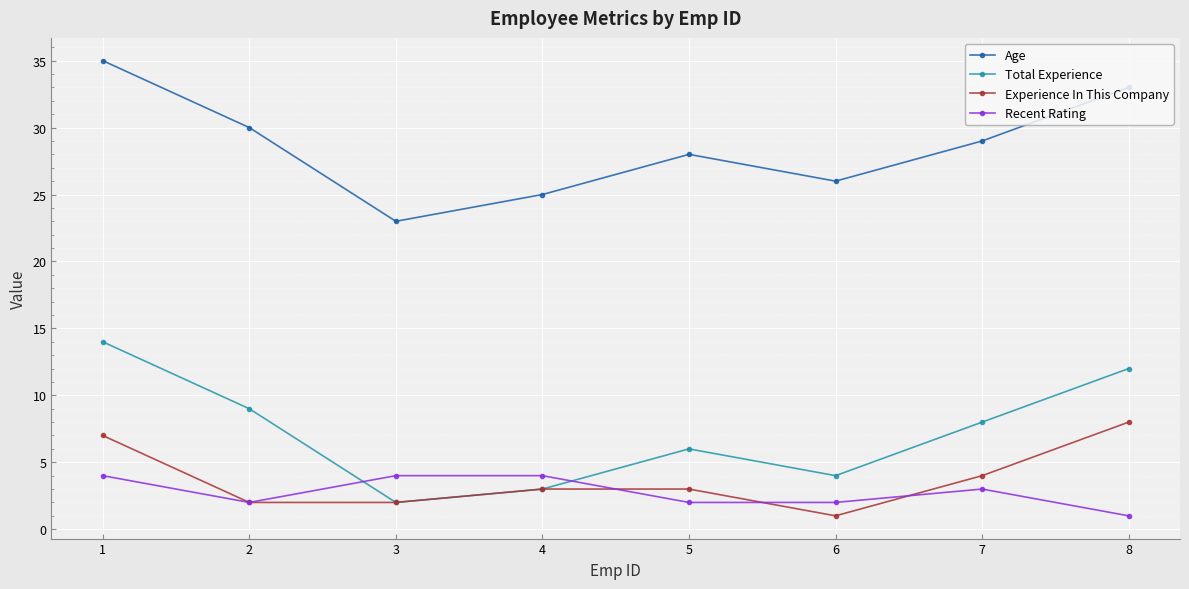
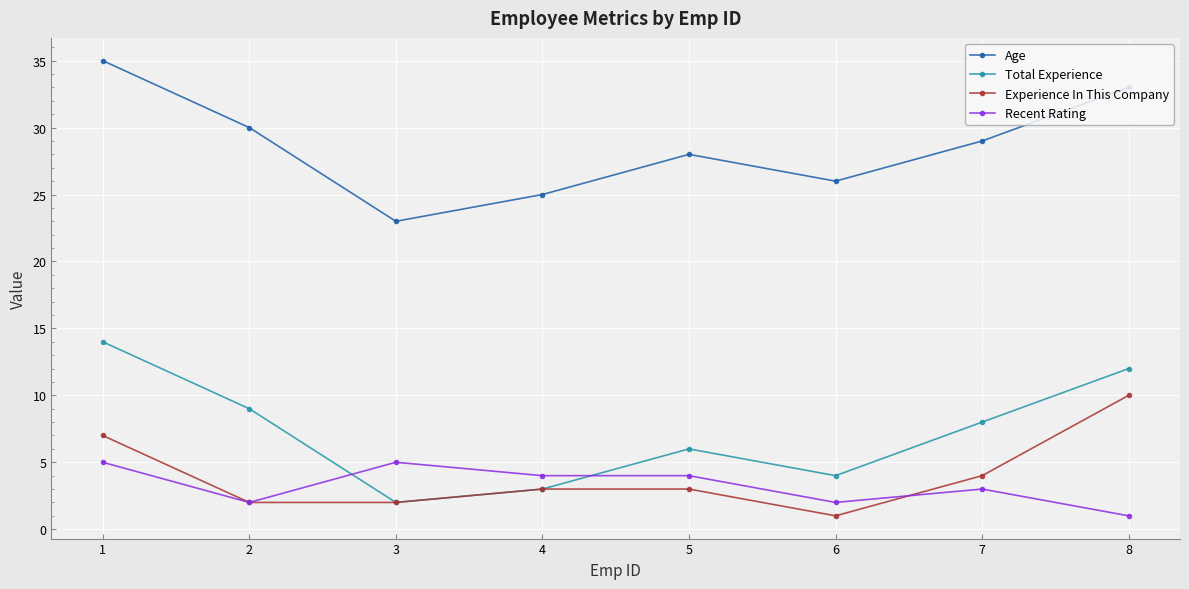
  {
    "Experience In This Company": {
      "1": 7,
      "5": 3,
      "6": 1,
      "7": 4,
-     "8": 8
+     "8": 10
    },
    "Recent Rating": {
-     "1": 4,
-     "3": 4,
+     "1": 5,
+     "3": 5,
      "4": 4,
-     "5": 2,
+     "5": 4,
      "6": 2,
      "7": 3,
      "8": 1
    }
  }
